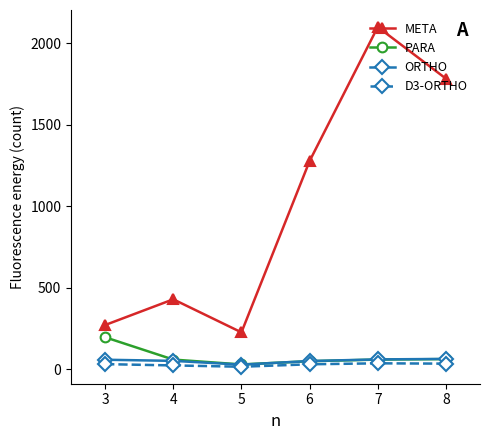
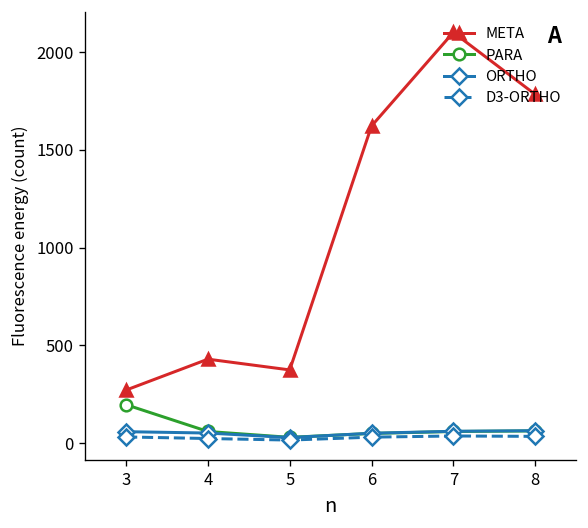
  {
    "META": {
      "3": 270,
      "4": 430,
-     "5": 230,
-     "6": 1280,
+     "5": 370,
+     "6": 1620,
      "7": 2100,
      "8": 1780
    },
    "PARA": {
      "3": 200
    }
  }
